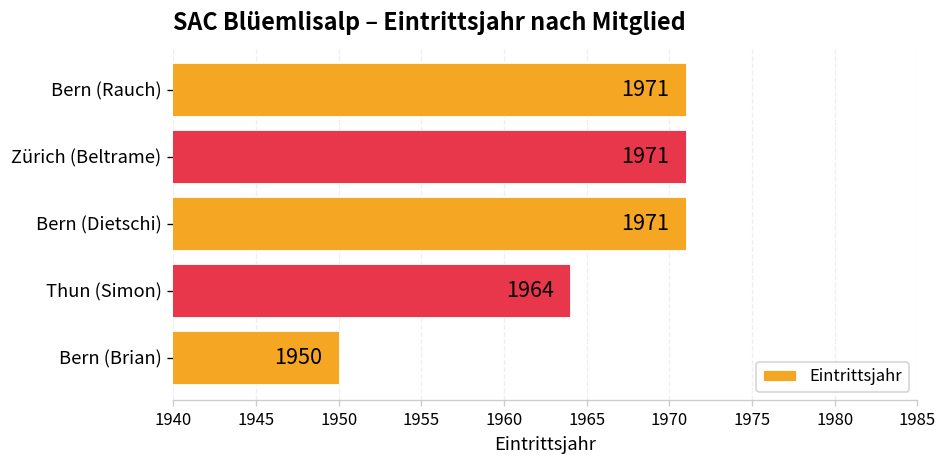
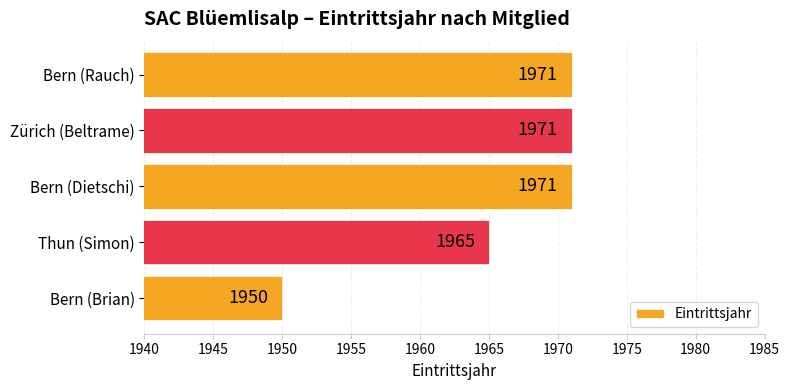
  {
    "Bern (Rauch)": 1971,
    "Zürich (Beltrame)": 1971,
    "Bern (Dietschi)": 1971,
-   "Thun (Simon)": 1964,
+   "Thun (Simon)": 1965,
    "Bern (Brian)": 1950
  }
